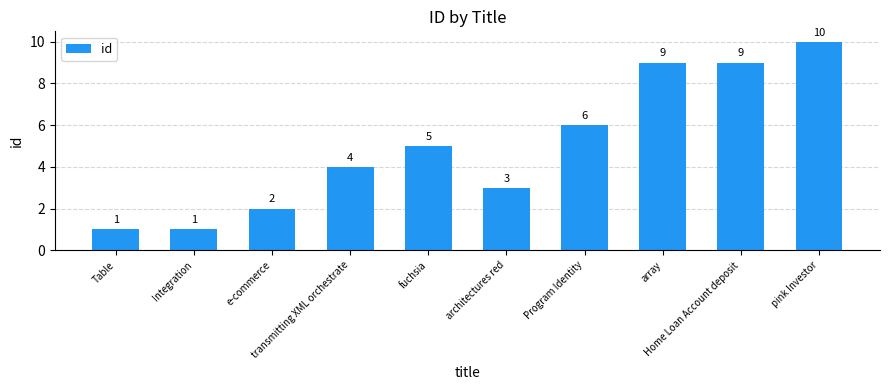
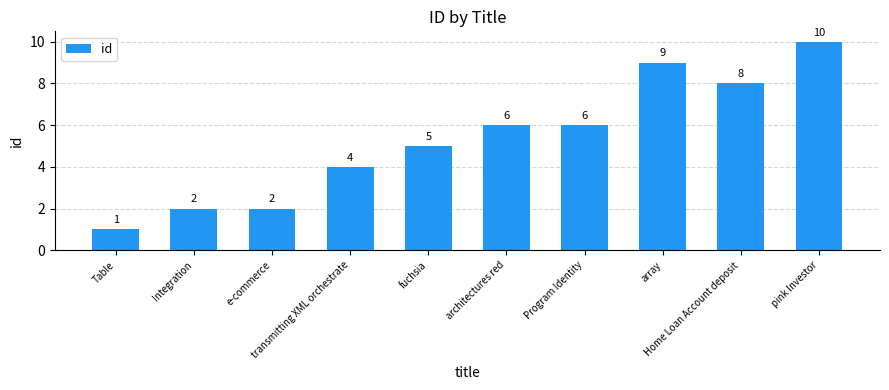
  {
    "Table": 1,
-   "Integration": 1,
+   "Integration": 2,
    "e-commerce": 2,
    "transmitting XML orchestrate": 4,
    "fuchsia": 5,
-   "architectures red": 3,
+   "architectures red": 6,
    "Program Identity": 6,
    "array": 9,
-   "Home Loan Account deposit": 9,
+   "Home Loan Account deposit": 8,
    "pink Investor": 10
  }
